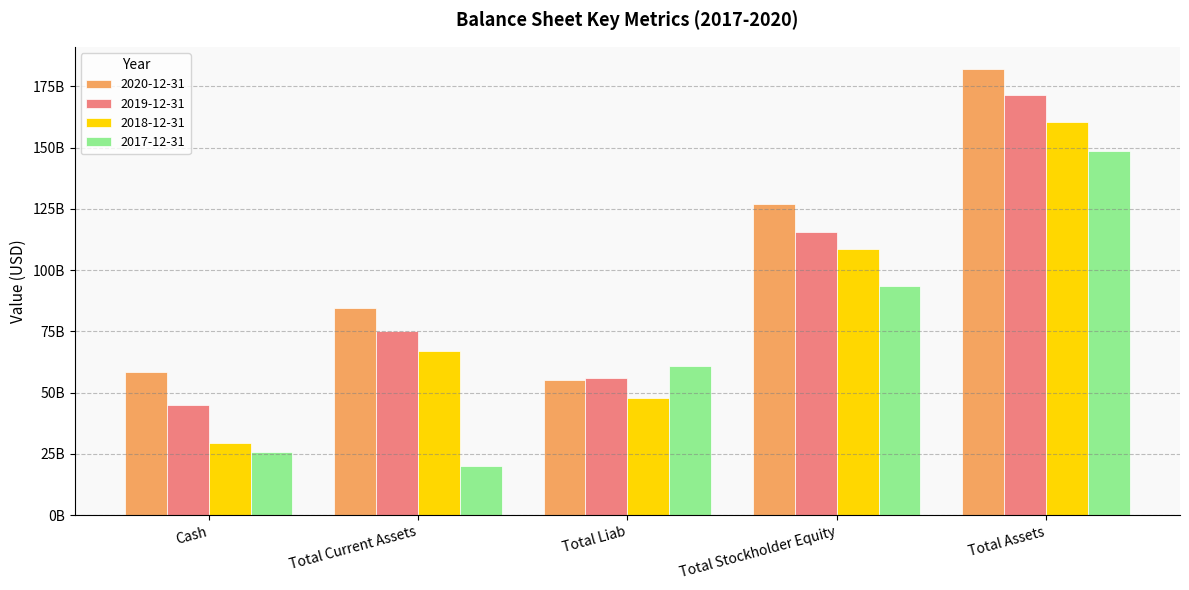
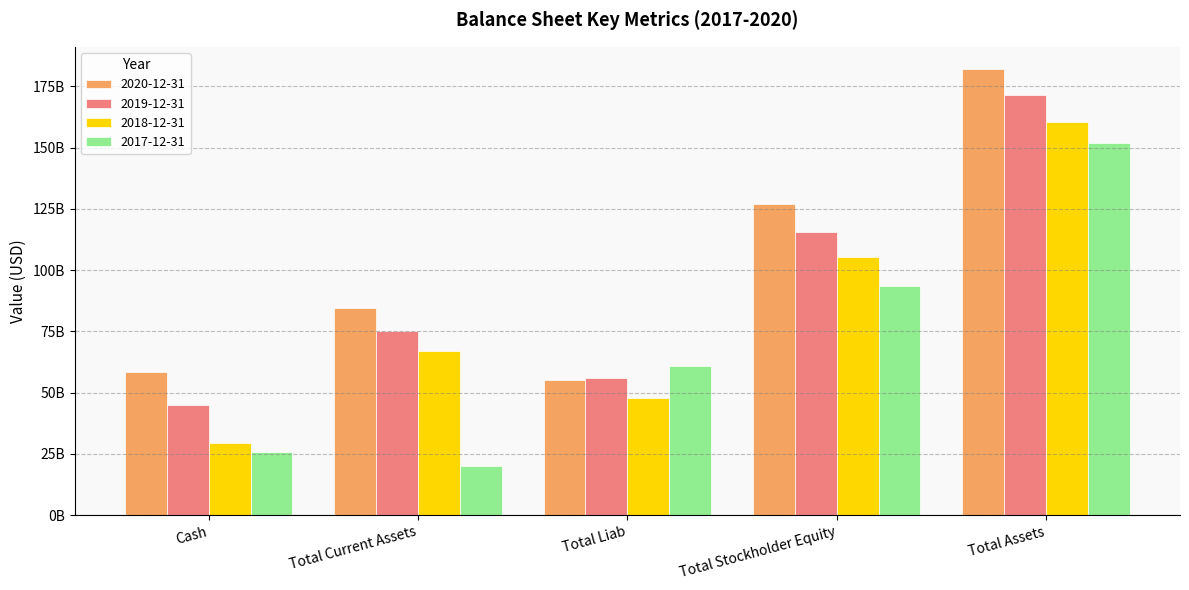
  {
    "2018-12-31": {
      "Cash": 29000000000,
      "Total Current Assets": 67000000000,
      "Total Liab": 48000000000,
-     "Total Stockholder Equity": 109000000000,
+     "Total Stockholder Equity": 105000000000,
      "Total Assets": 161000000000
    },
    "2017-12-31": {
      "Cash": 26000000000,
      "Total Current Assets": 20000000000,
      "Total Liab": 61000000000,
      "Total Stockholder Equity": 94000000000,
-     "Total Assets": 148000000000
+     "Total Assets": 152000000000
    }
  }
